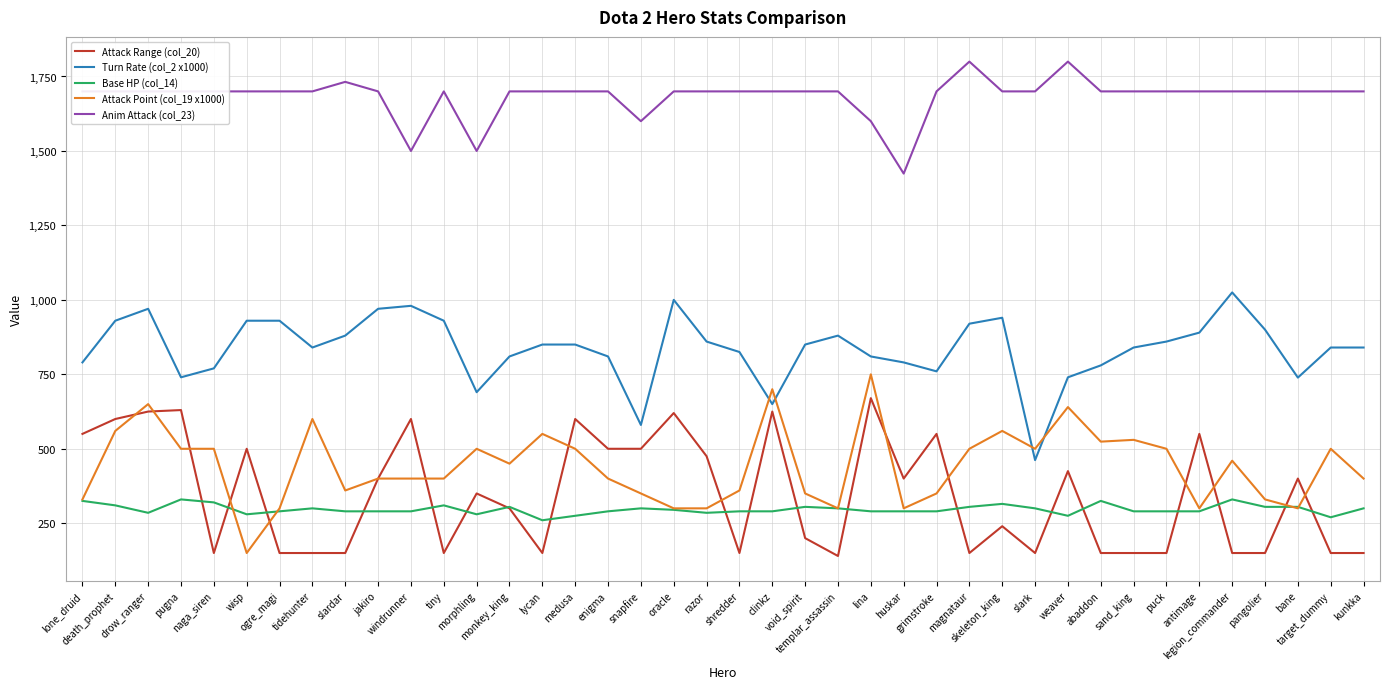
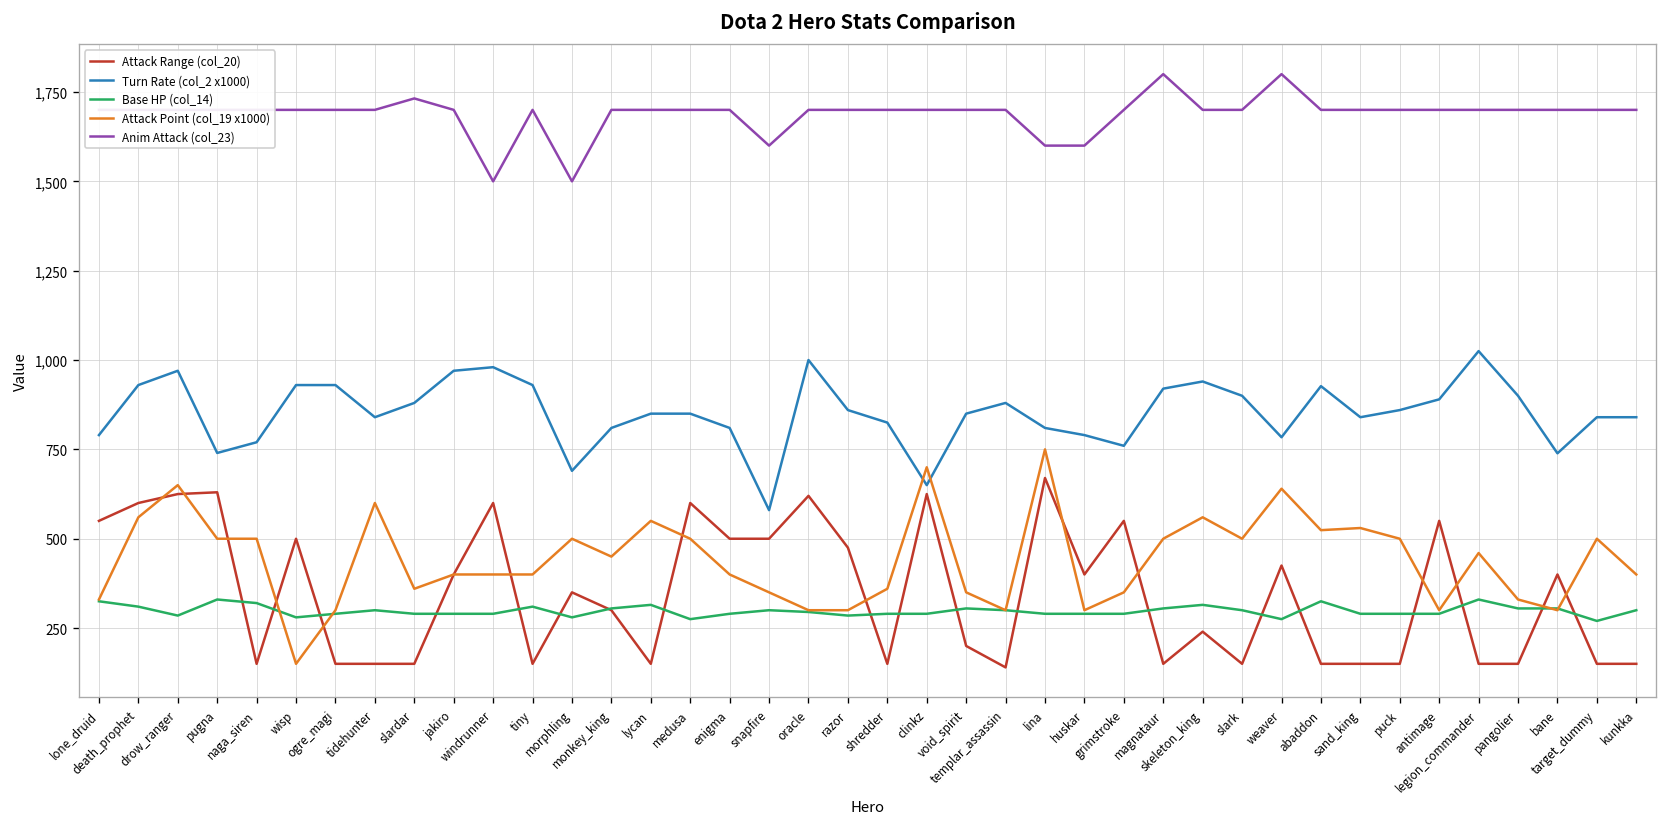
  {
    "Attack Range (col_20)": {
      "lone_druid": "550",
      "death_prophet": "600",
      "drow_ranger": "630",
      "pugna": "630",
      "naga_siren": "150",
      "wisp": "500",
      "ogre_magi": "150",
      "tidehunter": "150",
      "slardar": "150",
      "windrunner": "600",
      "tiny": "150",
      "morphling": "350",
      "lycan": "150",
      "medusa": "600",
      "enigma": "500",
      "snapfire": "500",
      "oracle": "620",
      "razor": "480",
      "shredder": "150",
      "clinkz": "630",
      "void_spirit": "200",
      "templar_assassin": "140",
      "lina": "670",
      "huskar": "400",
      "grimstroke": "550",
      "magnataur": "150",
      "skeleton_king": "240",
      "slark": "150",
      "weaver": "430",
      "abaddon": "150",
      "sand_king": "150",
      "puck": "150",
      "antimage": "550",
      "legion_commander": "150",
      "pangolier": "150",
      "bane": "400",
      "target_dummy": "150",
      "kunkka": "150"
    },
    "Turn Rate (col_2 x1000)": {
      "lone_druid": "790",
      "death_prophet": "930",
      "drow_ranger": "970",
      "pugna": "740",
      "naga_siren": "770",
      "wisp": "930",
      "ogre_magi": "930",
      "tidehunter": "840",
      "slardar": "880",
      "jakiro": "970",
      "windrunner": "980",
      "tiny": "930",
      "morphling": "690",
      "monkey_king": "810",
      "lycan": "850",
      "medusa": "850",
      "enigma": "810",
      "snapfire": "580",
      "oracle": "1,000",
      "razor": "860",
      "shredder": "830",
      "clinkz": "650",
      "void_spirit": "850",
      "templar_assassin": "880",
      "lina": "810",
      "huskar": "790",
      "grimstroke": "760",
      "magnataur": "920",
      "skeleton_king": "940",
-     "slark": "460",
-     "weaver": "740",
-     "abaddon": "780",
+     "slark": "900",
+     "weaver": "780",
+     "abaddon": "930",
      "sand_king": "840",
      "puck": "860",
      "antimage": "890",
      "legion_commander": "1,030",
      "pangolier": "900",
      "bane": "740",
      "target_dummy": "840",
      "kunkka": "840"
    },
    "Base HP (col_14)": {
      "death_prophet": "310",
      "drow_ranger": "290",
      "pugna": "330",
      "naga_siren": "320",
      "wisp": "280",
      "ogre_magi": "290",
      "tidehunter": "300",
      "slardar": "290",
      "jakiro": "290",
      "windrunner": "290",
      "tiny": "310",
      "morphling": "280",
-     "lycan": "260",
+     "lycan": "320",
      "medusa": "280",
      "enigma": "290",
      "snapfire": "300",
      "razor": "290",
      "shredder": "290",
      "clinkz": "290",
      "void_spirit": "310",
      "lina": "290",
      "huskar": "290",
      "grimstroke": "290",
      "magnataur": "310",
      "skeleton_king": "320",
      "slark": "300",
      "weaver": "280",
      "abaddon": "330",
      "sand_king": "290",
      "puck": "290",
      "antimage": "290",
      "legion_commander": "330",
      "pangolier": "310",
      "target_dummy": "270",
      "kunkka": "300"
    },
    "Attack Point (col_19 x1000)": {
      "death_prophet": "560",
      "drow_ranger": "650",
      "pugna": "500",
      "naga_siren": "500",
      "wisp": "150",
      "ogre_magi": "300",
      "tidehunter": "600",
      "slardar": "360",
      "windrunner": "400",
      "tiny": "400",
      "morphling": "500",
      "monkey_king": "450",
      "lycan": "550",
      "medusa": "500",
      "enigma": "400",
      "snapfire": "350",
      "razor": "300",
      "shredder": "360",
      "clinkz": "700",
      "void_spirit": "350",
      "lina": "750",
      "huskar": "300",
      "grimstroke": "350",
      "magnataur": "500",
      "skeleton_king": "560",
      "slark": "500",
      "weaver": "640",
      "abaddon": "520",
      "sand_king": "530",
      "puck": "500",
      "antimage": "300",
      "legion_commander": "460",
      "pangolier": "330",
      "target_dummy": "500",
      "kunkka": "400"
    },
    "Anim Attack (col_23)": {
      "wisp": "1,700",
      "ogre_magi": "1,700",
      "tidehunter": "1,700",
      "slardar": "1,730",
      "jakiro": "1,700",
      "windrunner": "1,500",
      "tiny": "1,700",
      "morphling": "1,500",
      "monkey_king": "1,700",
      "lycan": "1,700",
      "medusa": "1,700",
      "enigma": "1,700",
      "snapfire": "1,600",
      "oracle": "1,700",
      "razor": "1,700",
      "shredder": "1,700",
      "clinkz": "1,700",
      "void_spirit": "1,700",
      "templar_assassin": "1,700",
      "lina": "1,600",
-     "huskar": "1,420",
+     "huskar": "1,600",
      "grimstroke": "1,700",
      "magnataur": "1,800",
      "skeleton_king": "1,700",
      "slark": "1,700",
      "weaver": "1,800",
      "abaddon": "1,700",
      "sand_king": "1,700",
      "puck": "1,700",
      "antimage": "1,700",
      "legion_commander": "1,700",
      "pangolier": "1,700",
      "bane": "1,700",
      "target_dummy": "1,700",
      "kunkka": "1,700"
    }
  }
